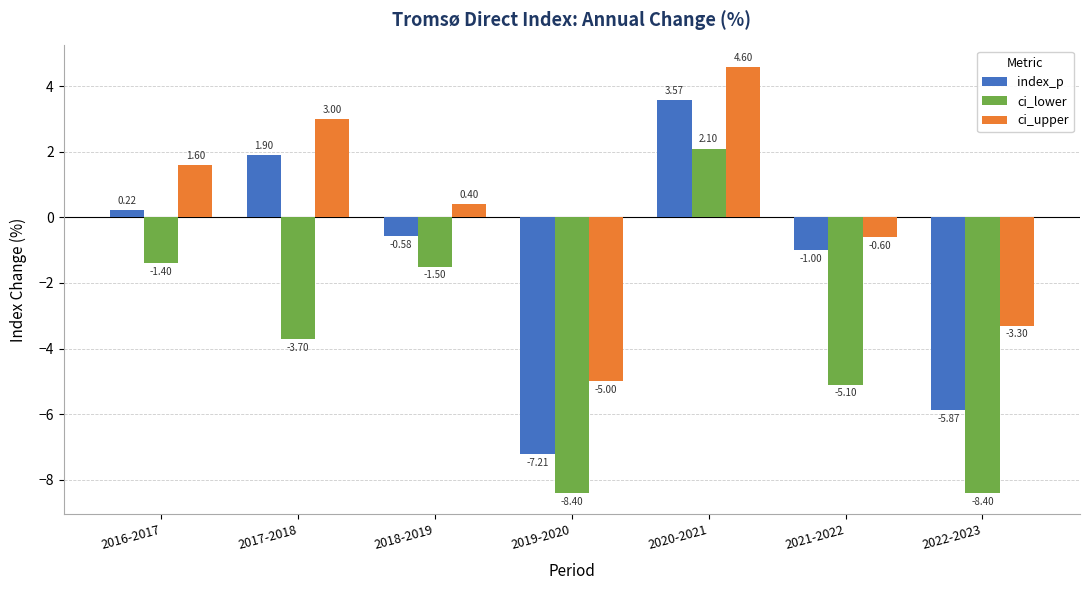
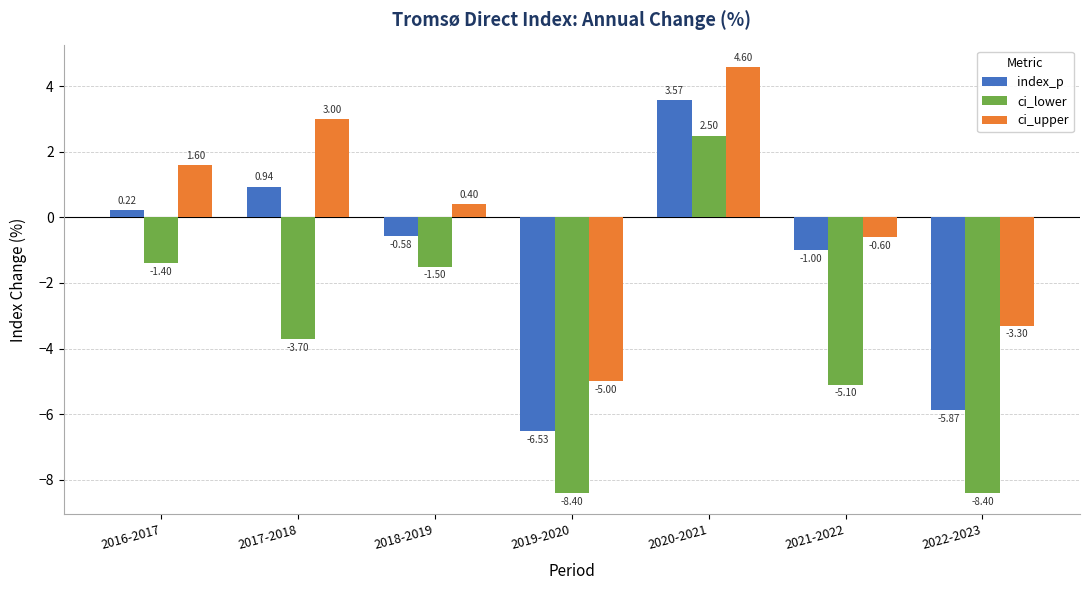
  {
    "index_p": {
      "2016-2017": 0.22,
-     "2017-2018": 1.90,
+     "2017-2018": 0.94,
      "2018-2019": -0.58,
-     "2019-2020": -7.21,
+     "2019-2020": -6.53,
      "2020-2021": 3.57,
      "2021-2022": -1.00,
      "2022-2023": -5.87
    },
    "ci_lower": {
      "2016-2017": -1.40,
      "2017-2018": -3.70,
      "2018-2019": -1.50,
      "2019-2020": -8.40,
-     "2020-2021": 2.10,
+     "2020-2021": 2.50,
      "2021-2022": -5.10,
      "2022-2023": -8.40
    },
    "ci_upper": {
      "2016-2017": 1.60,
      "2017-2018": 3.00,
      "2018-2019": 0.40,
      "2019-2020": -5.00,
      "2020-2021": 4.60,
      "2021-2022": -0.60,
      "2022-2023": -3.30
    }
  }
